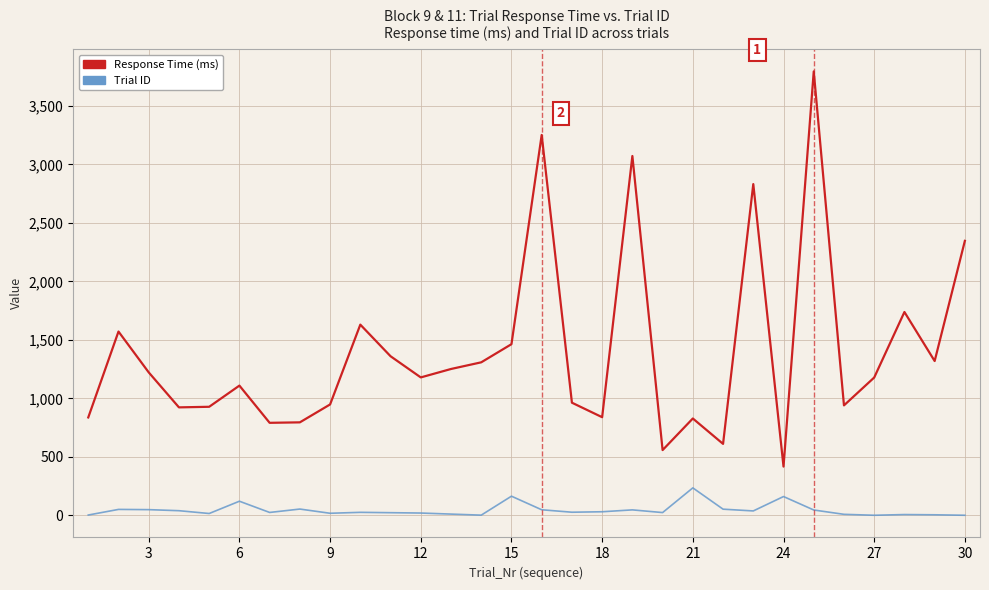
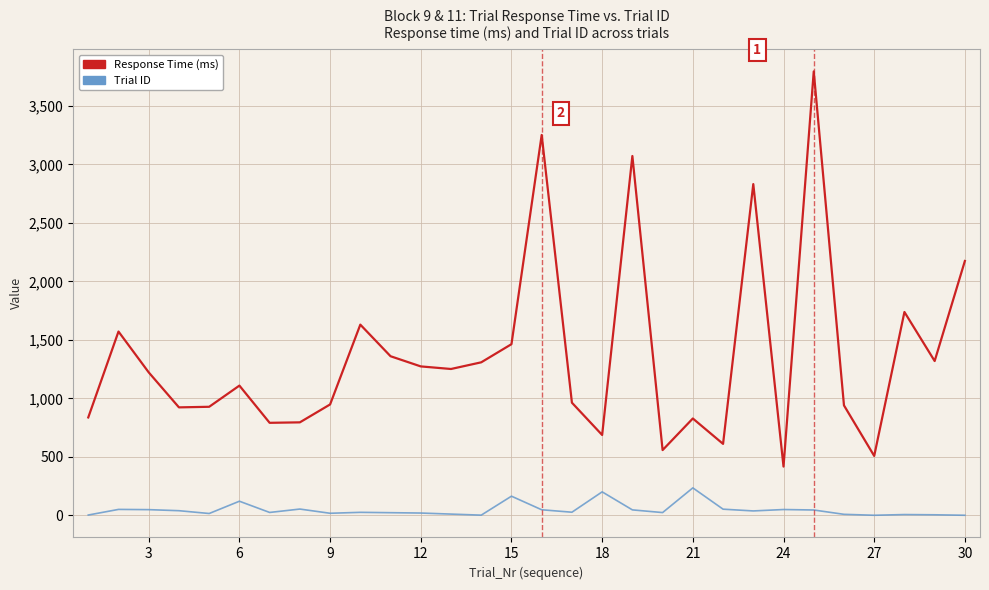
  {
    "Response Time (ms)": {
      "3": "1,220",
      "6": "1,110",
      "9": "950",
-     "12": "1,180",
+     "12": "1,270",
      "15": "1,460",
-     "18": "840",
+     "18": "690",
      "21": "830",
      "24": "420",
-     "27": "1,180",
-     "30": "2,350"
+     "27": "510",
+     "30": "2,170"
    },
    "Trial ID": {
      "3": "50",
      "6": "120",
      "9": "20",
      "12": "20",
      "15": "160",
-     "18": "30",
+     "18": "200",
      "21": "240",
-     "24": "160",
+     "24": "50",
      "27": "0",
      "30": "0"
    }
  }
